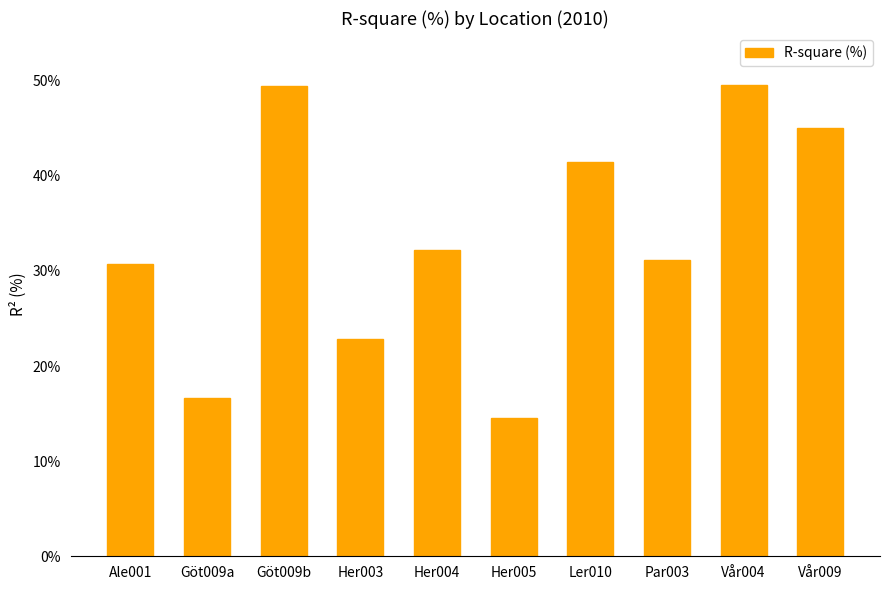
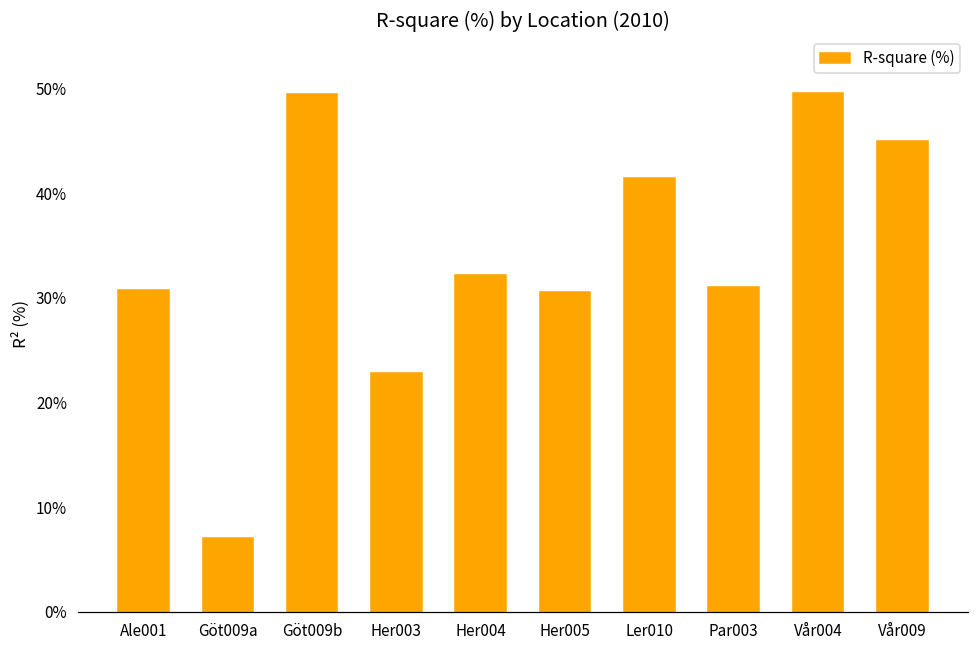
  {
    "Ale001": "31%",
-   "Göt009a": "17%",
+   "Göt009a": "7%",
    "Göt009b": "49%",
    "Her003": "23%",
    "Her004": "32%",
-   "Her005": "15%",
+   "Her005": "31%",
    "Ler010": "41%",
    "Par003": "31%",
    "Vår004": "50%",
    "Vår009": "45%"
  }
